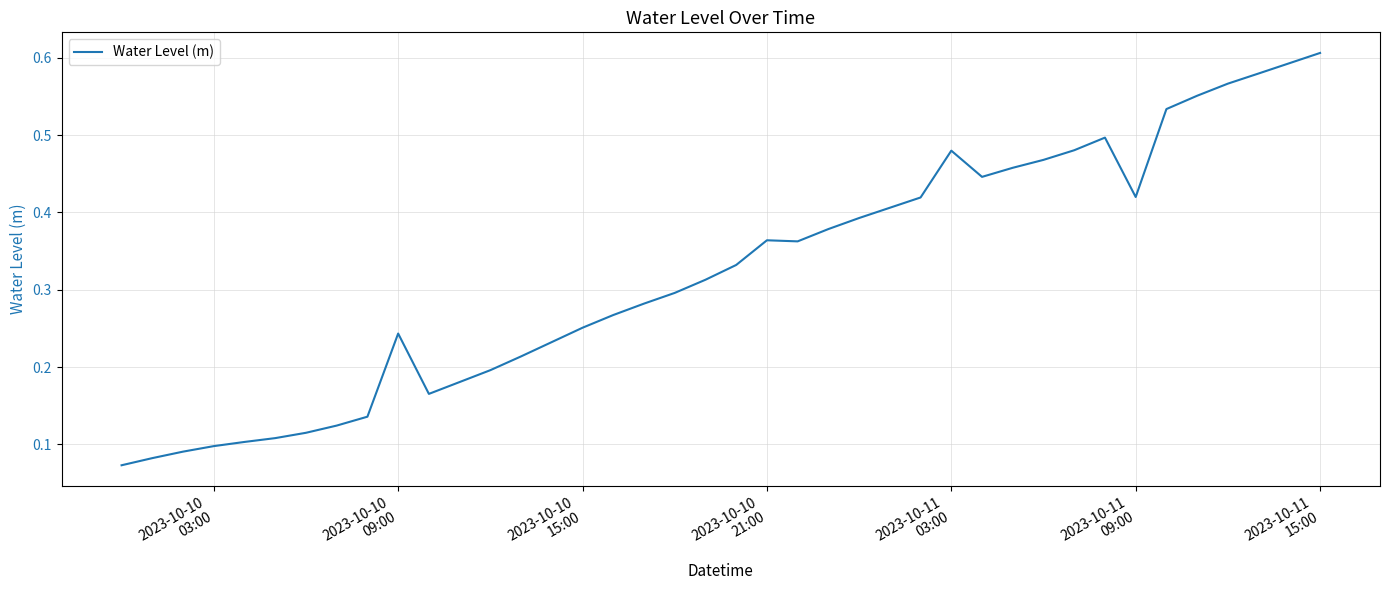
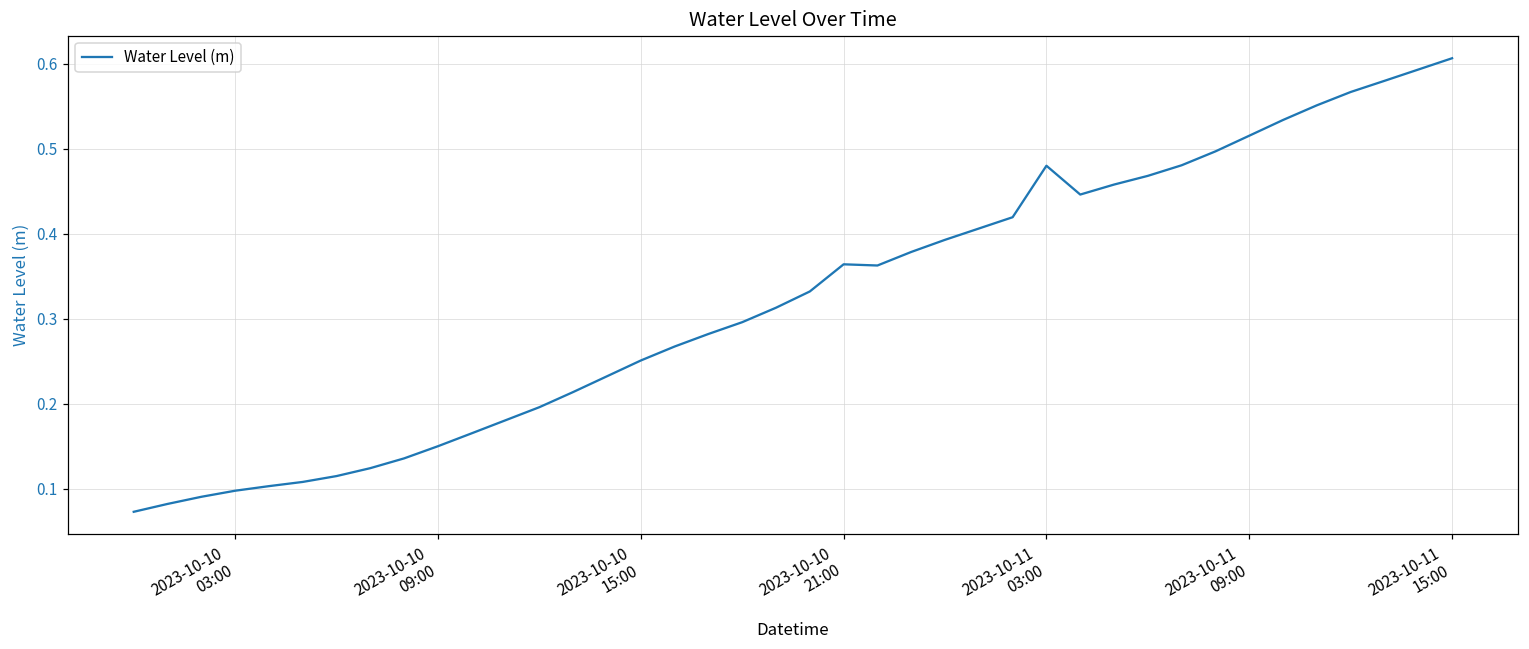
  {
    "2023-10-10 03:00": 0.10,
-   "2023-10-10 09:00": 0.24,
+   "2023-10-10 09:00": 0.15,
    "2023-10-10 15:00": 0.25,
    "2023-10-10 21:00": 0.36,
    "2023-10-11 03:00": 0.48,
-   "2023-10-11 09:00": 0.42,
+   "2023-10-11 09:00": 0.52,
    "2023-10-11 15:00": 0.61
  }
